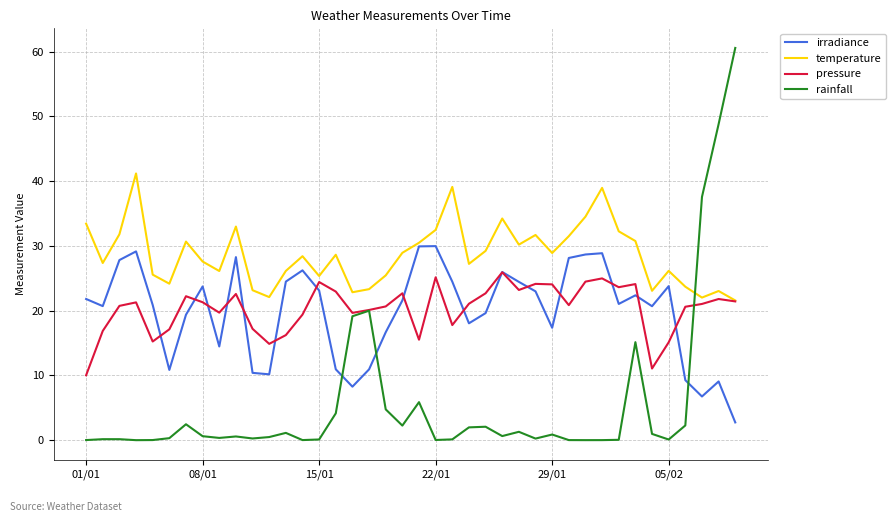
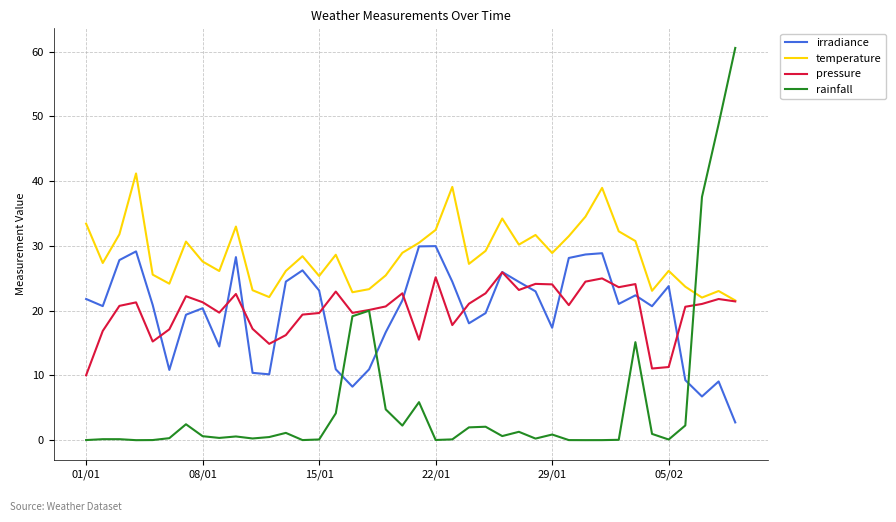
  {
    "irradiance": {
      "01/01": 22,
-     "08/01": 24,
+     "08/01": 20,
      "15/01": 23,
      "22/01": 30,
      "29/01": 17,
      "05/02": 24
    },
    "temperature": {
      "01/01": 33,
      "08/01": 28,
      "15/01": 25,
      "22/01": 32,
      "29/01": 29,
      "05/02": 26
    },
    "pressure": {
      "01/01": 10,
      "08/01": 21,
-     "15/01": 24,
+     "15/01": 20,
      "22/01": 25,
      "29/01": 24,
-     "05/02": 15
+     "05/02": 11
    },
    "rainfall": {
      "01/01": 0,
      "08/01": 1,
      "15/01": 0,
      "22/01": 0,
      "29/01": 1,
      "05/02": 0
    }
  }
